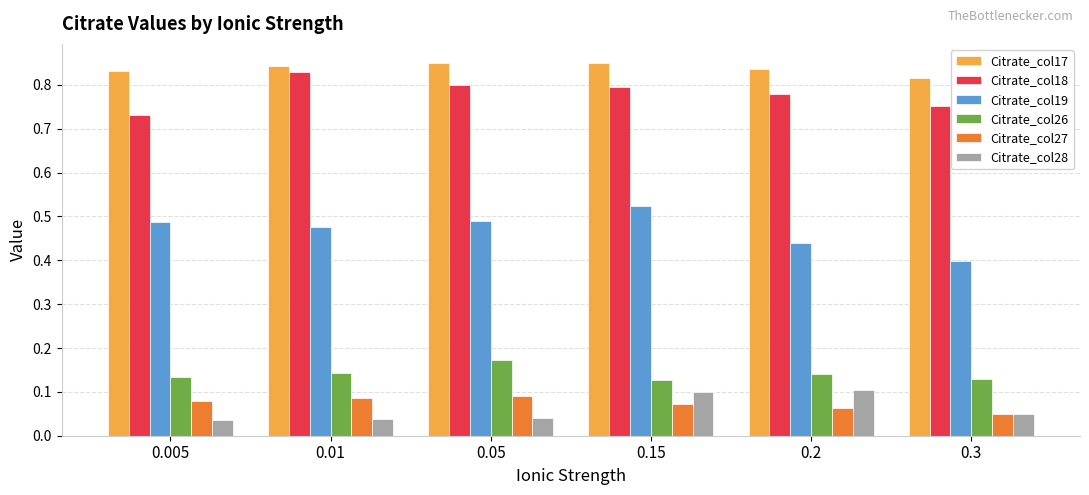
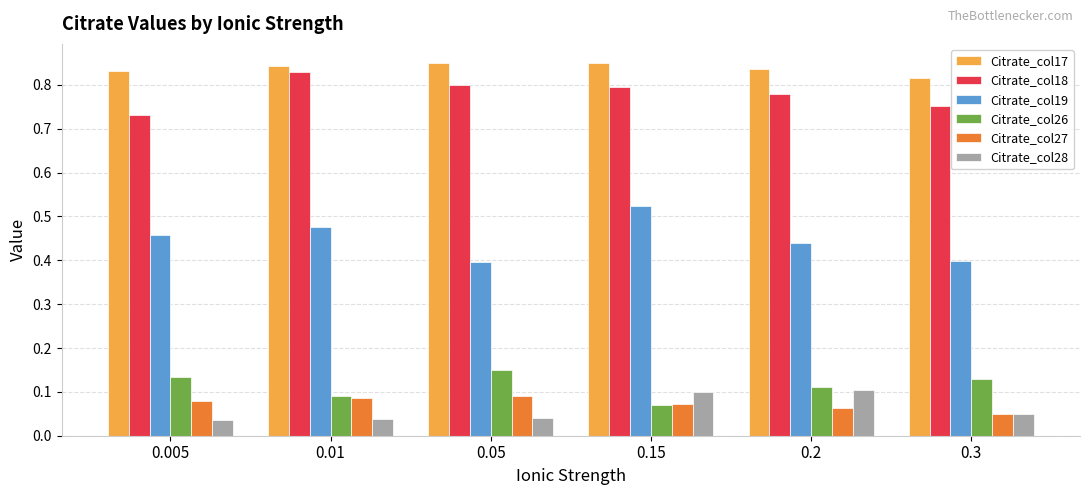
  {
    "Citrate_col18": {
      "0.005": 0.73,
      "0.01": 0.83,
      "0.05": 0.80,
      "0.15": 0.80,
      "0.2": 0.78,
      "0.3": 0.75
    },
    "Citrate_col19": {
-     "0.005": 0.49,
+     "0.005": 0.46,
      "0.01": 0.48,
-     "0.05": 0.49,
+     "0.05": 0.40,
      "0.15": 0.52,
      "0.2": 0.44,
      "0.3": 0.40
    },
    "Citrate_col26": {
      "0.005": 0.13,
-     "0.01": 0.14,
-     "0.05": 0.17,
-     "0.15": 0.13,
-     "0.2": 0.14,
+     "0.01": 0.09,
+     "0.05": 0.15,
+     "0.15": 0.07,
+     "0.2": 0.11,
      "0.3": 0.13
    },
    "Citrate_col28": {
      "0.005": 0.04,
      "0.01": 0.04,
      "0.05": 0.04,
      "0.15": 0.10,
      "0.2": 0.11,
      "0.3": 0.05
    }
  }
